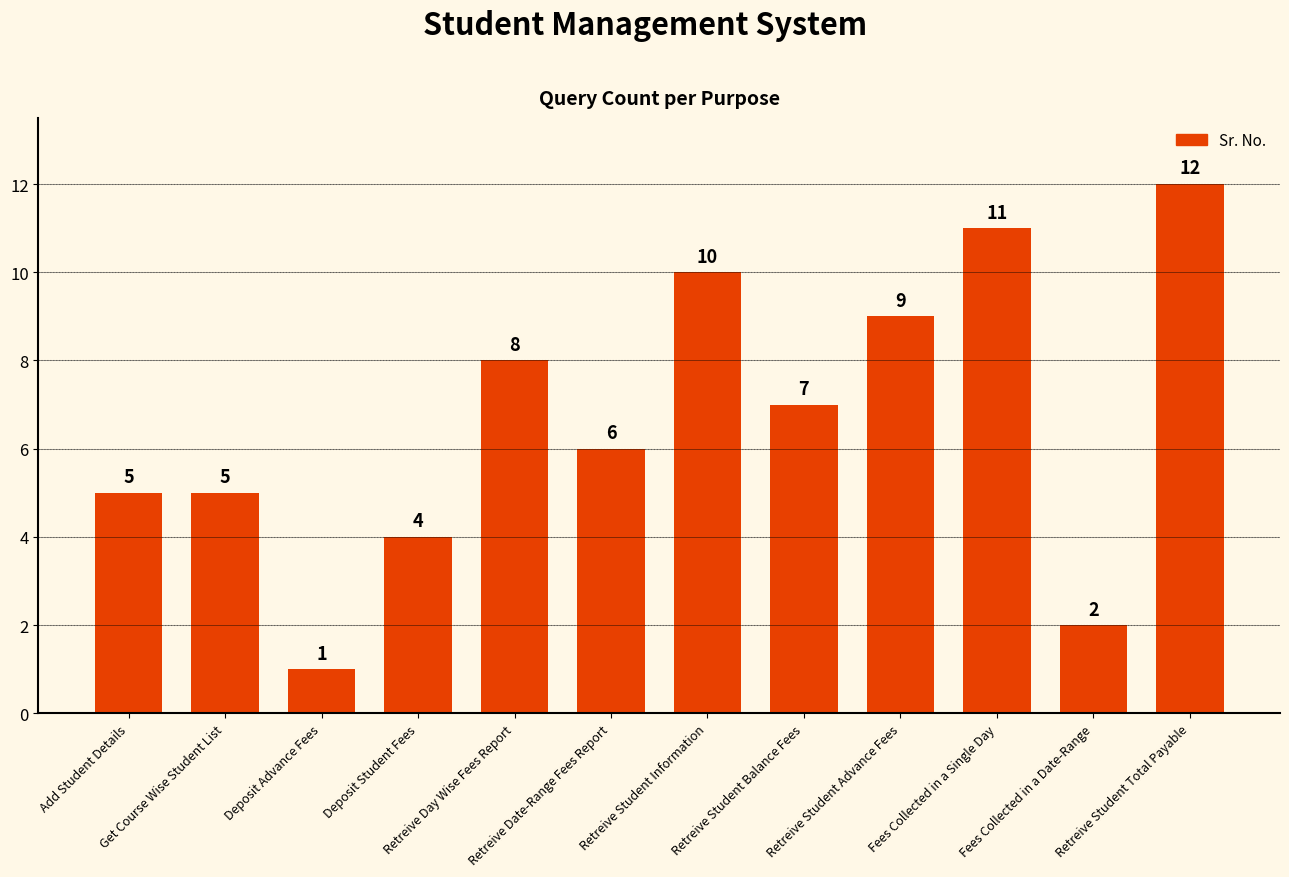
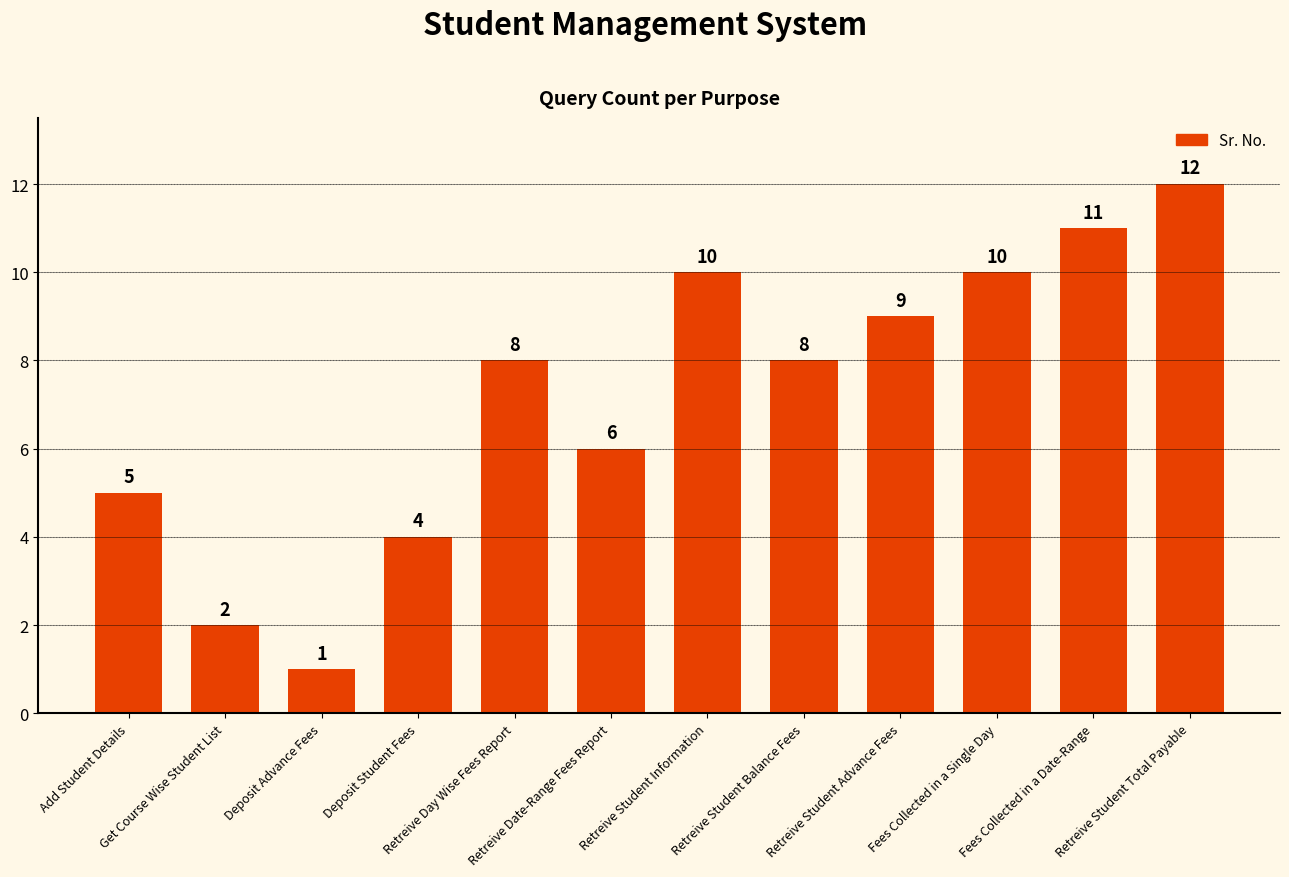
  {
    "Add Student Details": 5,
-   "Get Course Wise Student List": 5,
+   "Get Course Wise Student List": 2,
    "Deposit Advance Fees": 1,
    "Deposit Student Fees": 4,
    "Retreive Day Wise Fees Report": 8,
    "Retreive Date-Range Fees Report": 6,
    "Retreive Student Information": 10,
-   "Retreive Student Balance Fees": 7,
+   "Retreive Student Balance Fees": 8,
    "Retreive Student Advance Fees": 9,
-   "Fees Collected in a Single Day": 11,
-   "Fees Collected in a Date-Range": 2,
+   "Fees Collected in a Single Day": 10,
+   "Fees Collected in a Date-Range": 11,
    "Retreive Student Total Payable": 12
  }
